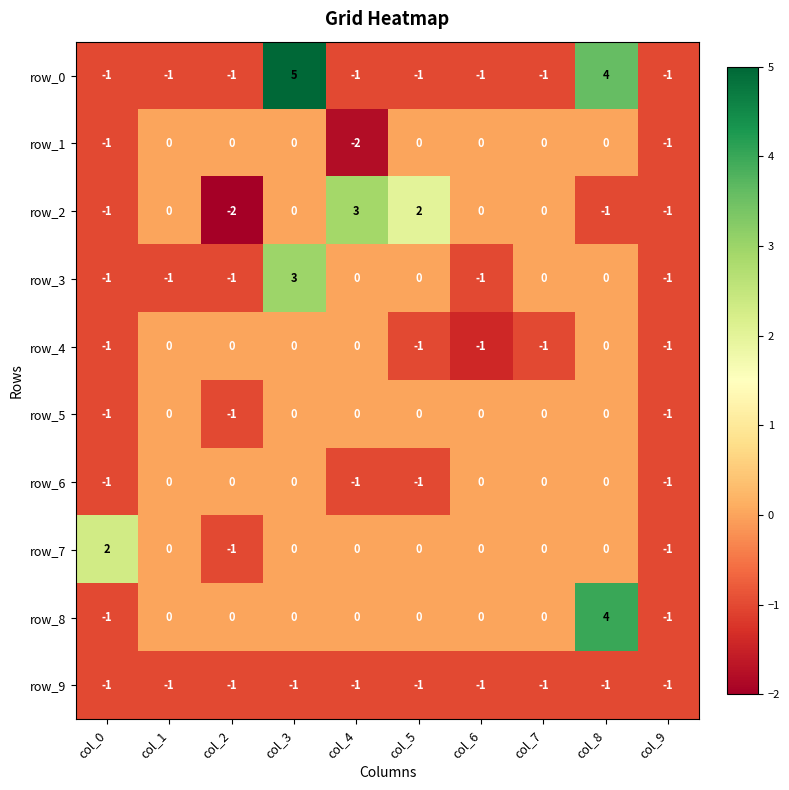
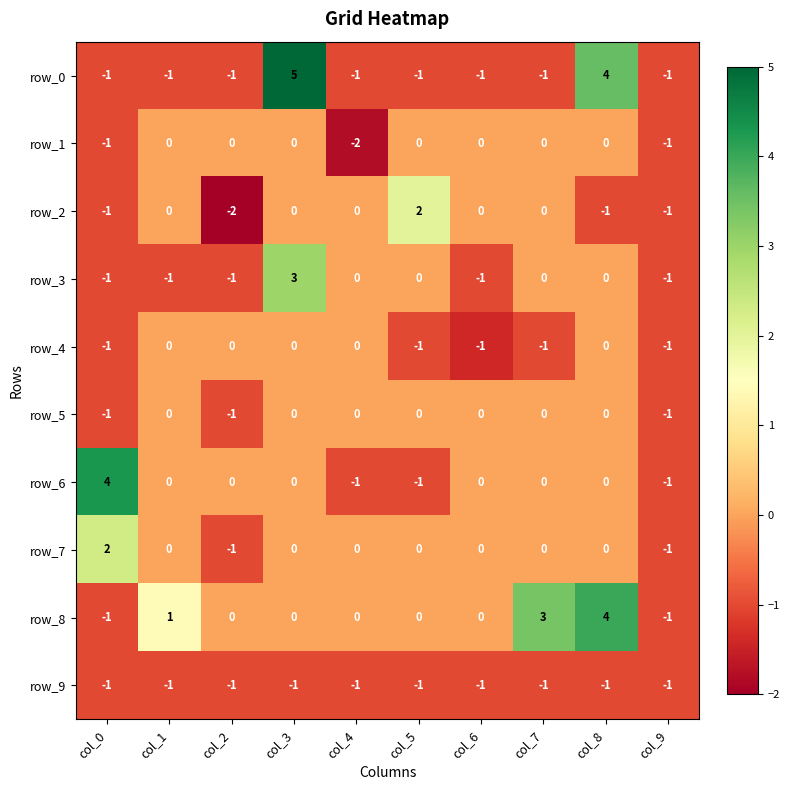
  {
    "row_0": {
      "col_0": -1,
      "col_1": -1,
      "col_2": -1,
      "col_3": 5,
      "col_4": -1,
      "col_5": -1,
      "col_6": -1,
      "col_7": -1,
      "col_8": 4,
      "col_9": -1
    },
    "row_1": {
      "col_0": -1,
      "col_1": 0,
      "col_2": 0,
      "col_3": 0,
      "col_4": -2,
      "col_5": 0,
      "col_6": 0,
      "col_7": 0,
      "col_8": 0,
      "col_9": -1
    },
    "row_2": {
      "col_0": -1,
      "col_1": 0,
      "col_2": -2,
      "col_3": 0,
-     "col_4": 3,
+     "col_4": 0,
      "col_5": 2,
      "col_6": 0,
      "col_7": 0,
      "col_8": -1,
      "col_9": -1
    },
    "row_3": {
      "col_0": -1,
      "col_1": -1,
      "col_2": -1,
      "col_3": 3,
      "col_4": 0,
      "col_5": 0,
      "col_6": -1,
      "col_7": 0,
      "col_8": 0,
      "col_9": -1
    },
    "row_4": {
      "col_0": -1,
      "col_1": 0,
      "col_2": 0,
      "col_3": 0,
      "col_4": 0,
      "col_5": -1,
      "col_6": -1,
      "col_7": -1,
      "col_8": 0,
      "col_9": -1
    },
    "row_5": {
      "col_0": -1,
      "col_1": 0,
      "col_2": -1,
      "col_3": 0,
      "col_4": 0,
      "col_5": 0,
      "col_6": 0,
      "col_7": 0,
      "col_8": 0,
      "col_9": -1
    },
    "row_6": {
-     "col_0": -1,
+     "col_0": 4,
      "col_1": 0,
      "col_2": 0,
      "col_3": 0,
      "col_4": -1,
      "col_5": -1,
      "col_6": 0,
      "col_7": 0,
      "col_8": 0,
      "col_9": -1
    },
    "row_7": {
      "col_0": 2,
      "col_1": 0,
      "col_2": -1,
      "col_3": 0,
      "col_4": 0,
      "col_5": 0,
      "col_6": 0,
      "col_7": 0,
      "col_8": 0,
      "col_9": -1
    },
    "row_8": {
      "col_0": -1,
-     "col_1": 0,
+     "col_1": 1,
      "col_2": 0,
      "col_3": 0,
      "col_4": 0,
      "col_5": 0,
      "col_6": 0,
-     "col_7": 0,
+     "col_7": 3,
      "col_8": 4,
      "col_9": -1
    },
    "row_9": {
      "col_0": -1,
      "col_1": -1,
      "col_2": -1,
      "col_3": -1,
      "col_4": -1,
      "col_5": -1,
      "col_6": -1,
      "col_7": -1,
      "col_8": -1,
      "col_9": -1
    }
  }
